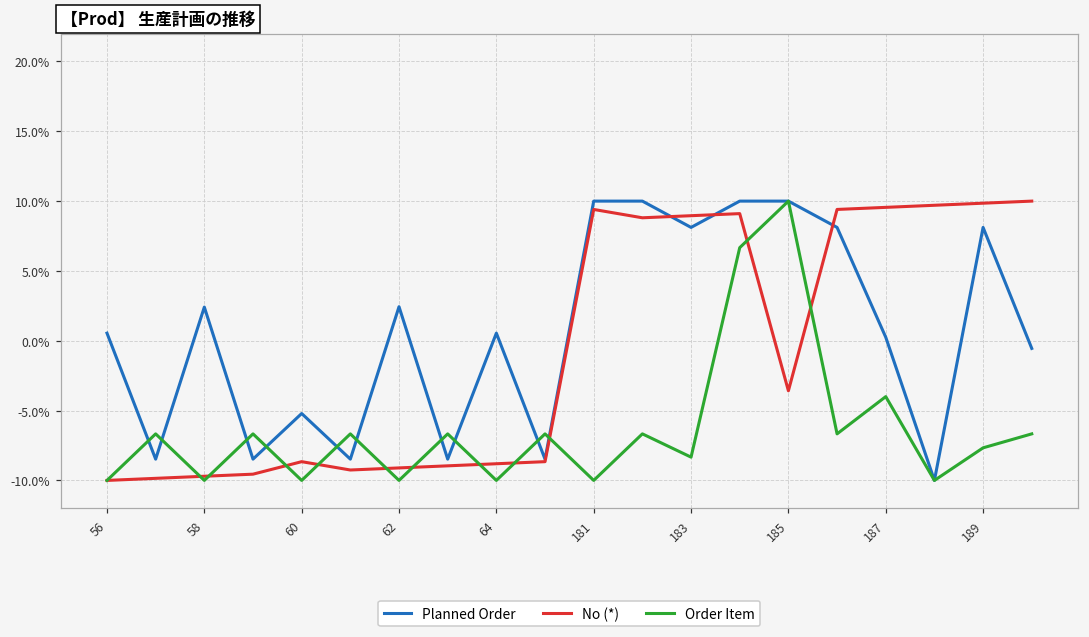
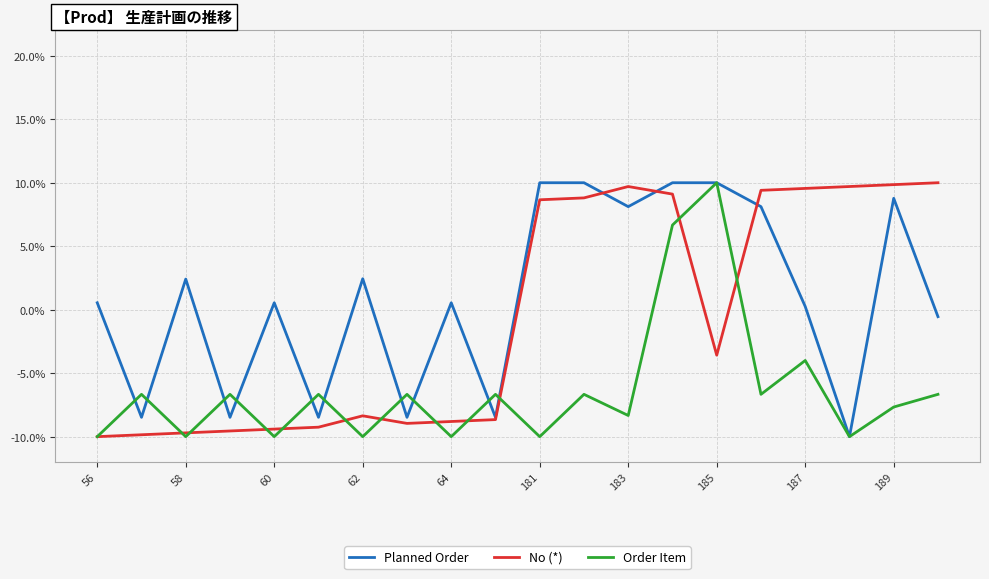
  {
    "Planned Order": {
      "56": "0.5%",
      "58": "2.4%",
-     "60": "-5.2%",
+     "60": "0.5%",
      "62": "2.4%",
      "64": "0.5%",
      "181": "10.0%",
      "183": "8.1%",
      "187": "0.3%",
-     "189": "8.1%"
+     "189": "8.8%"
    },
    "No (*)": {
      "58": "-9.7%",
-     "60": "-8.7%",
-     "62": "-9.1%",
+     "60": "-9.4%",
+     "62": "-8.4%",
      "64": "-8.8%",
-     "181": "9.4%",
-     "183": "9.0%",
+     "181": "8.7%",
+     "183": "9.7%",
      "185": "-3.6%",
      "187": "9.6%",
      "189": "9.9%"
    },
    "Order Item": {
      "58": "-10.0%",
      "60": "-10.0%",
      "62": "-10.0%",
      "64": "-10.0%",
      "181": "-10.0%",
      "183": "-8.3%",
      "187": "-4.0%",
      "189": "-7.7%"
    }
  }
